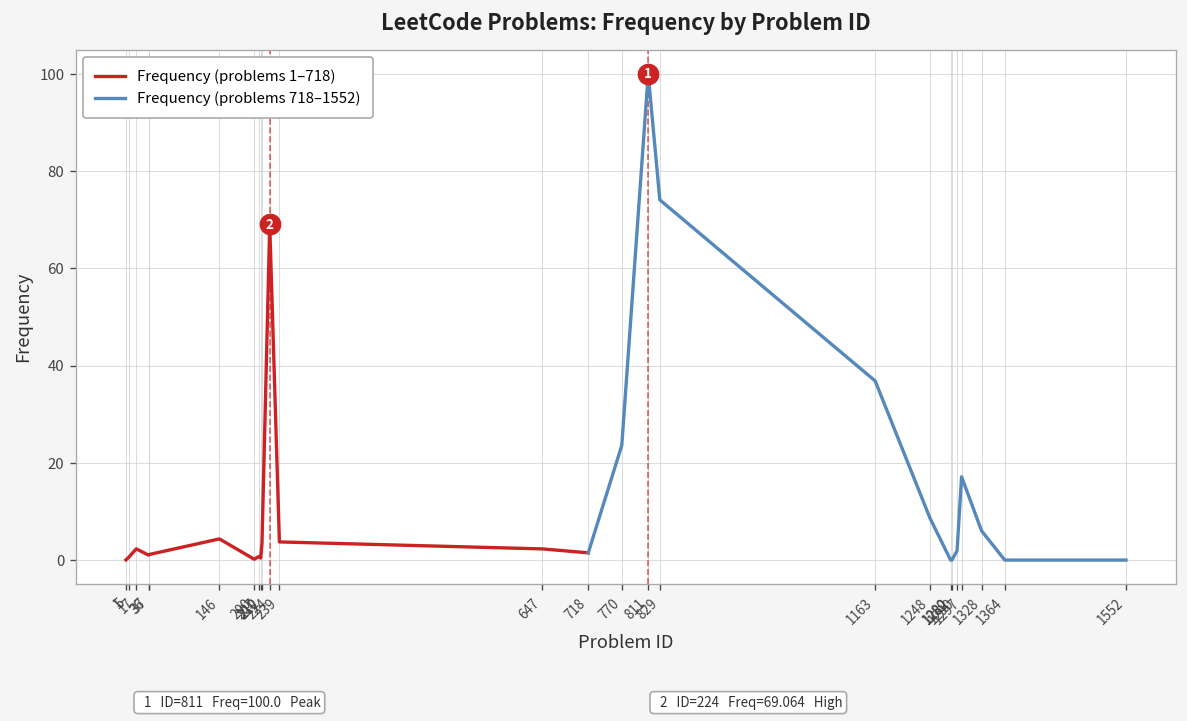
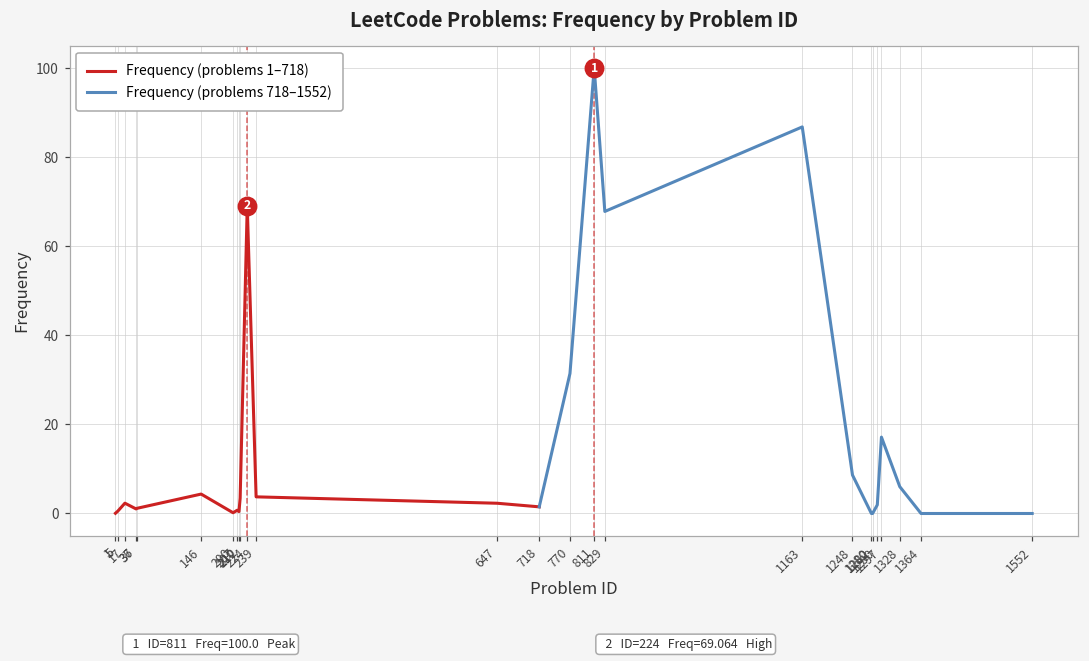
  {
    "Frequency (problems 718–1552)": {
-     "770": 24,
-     "829": 74,
-     "1163": 37,
+     "770": 31,
+     "829": 68,
+     "1163": 87,
      "1248": 9,
      "1280": 0,
      "1282": 0,
      "1290": 2,
      "1297": 17,
      "1328": 6,
      "1364": 0,
      "1552": 0
    }
  }
